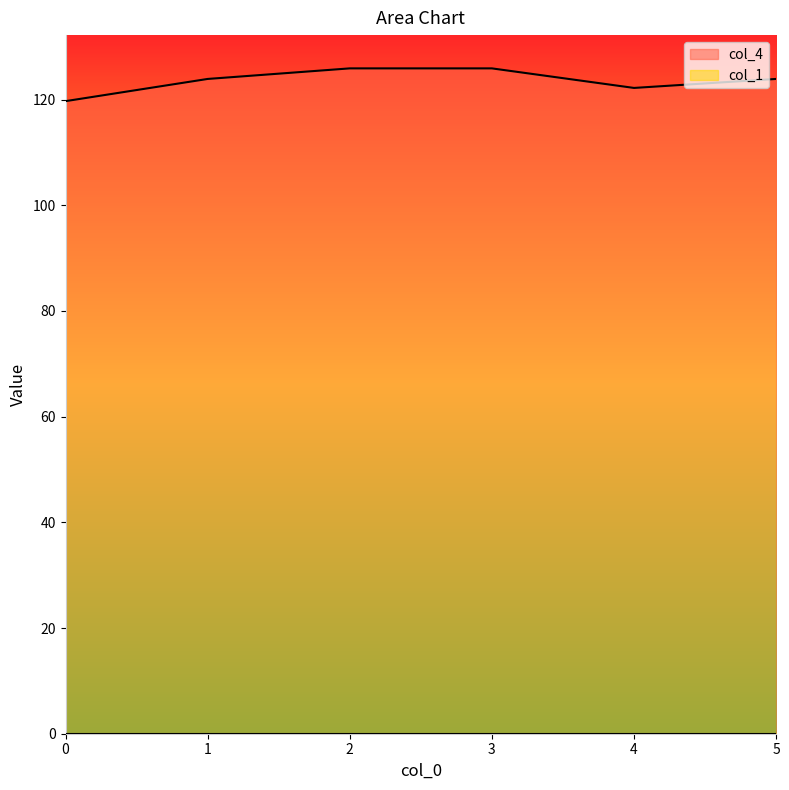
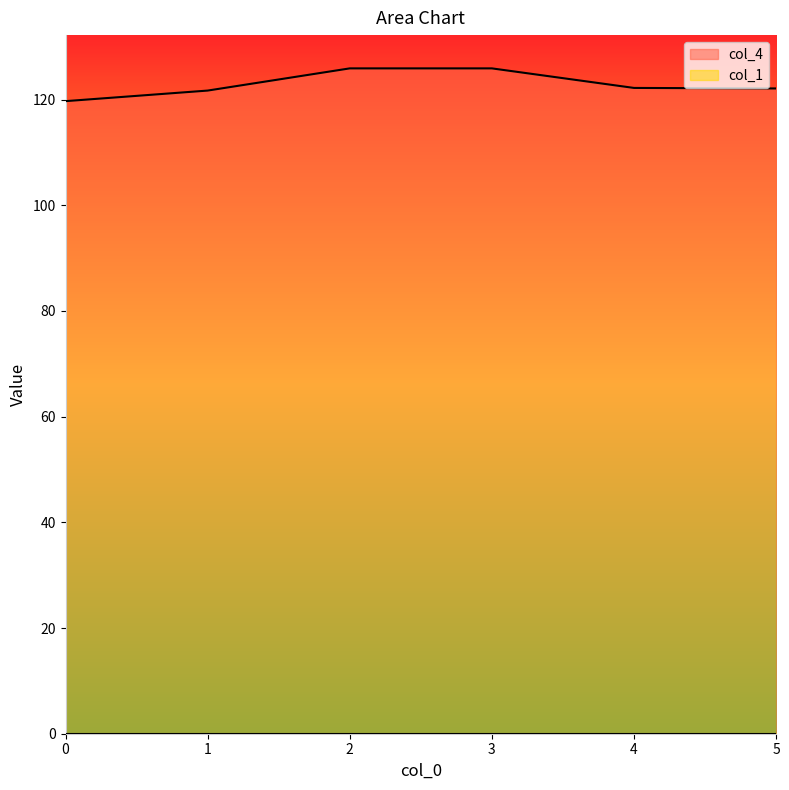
  {
    "col_4": {
      "0": 120,
-     "1": 124,
+     "1": 122,
      "2": 126,
      "3": 126,
      "4": 122,
-     "5": 124
+     "5": 122
    },
    "col_1": {
      "0": 0,
      "1": 0,
      "2": 0,
      "3": 0,
      "4": 0,
      "5": 0
    }
  }
